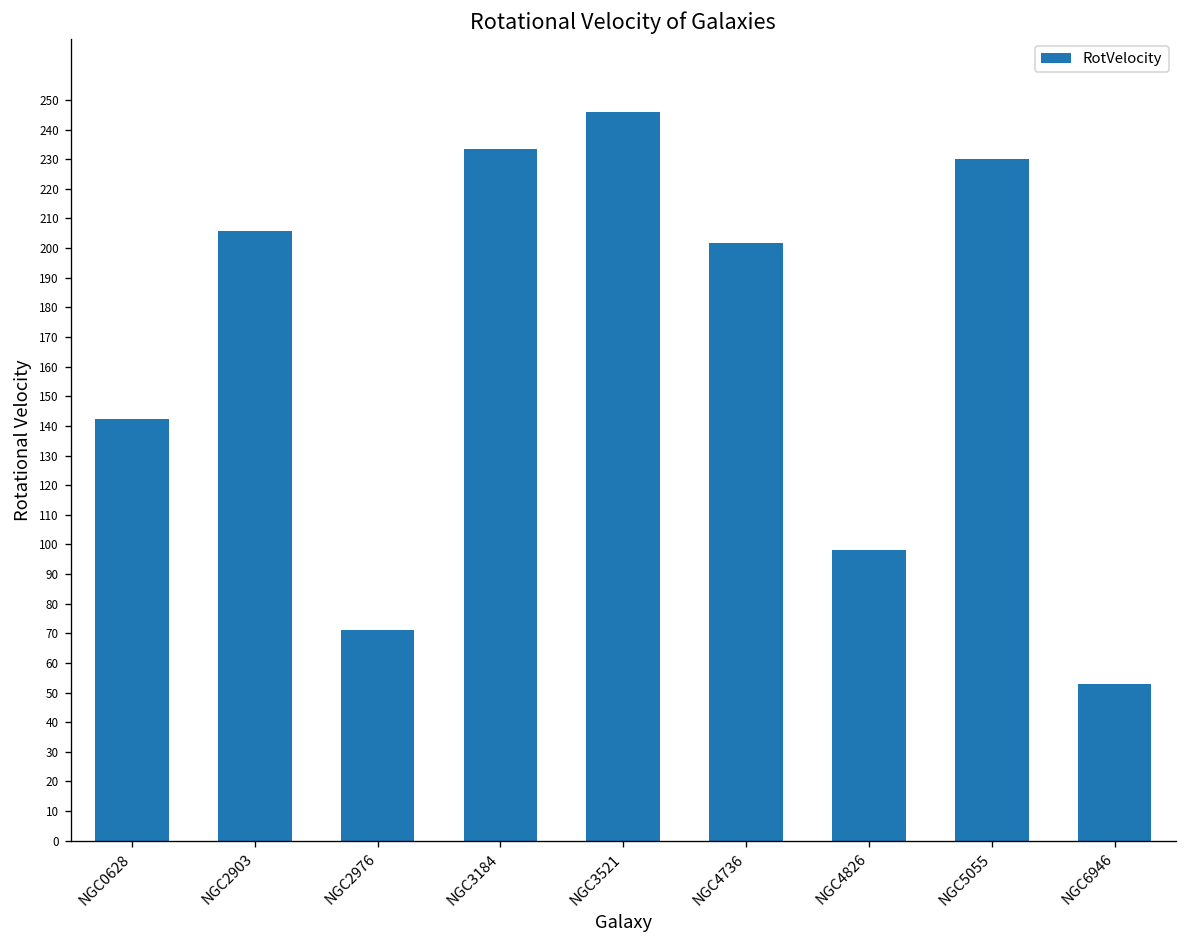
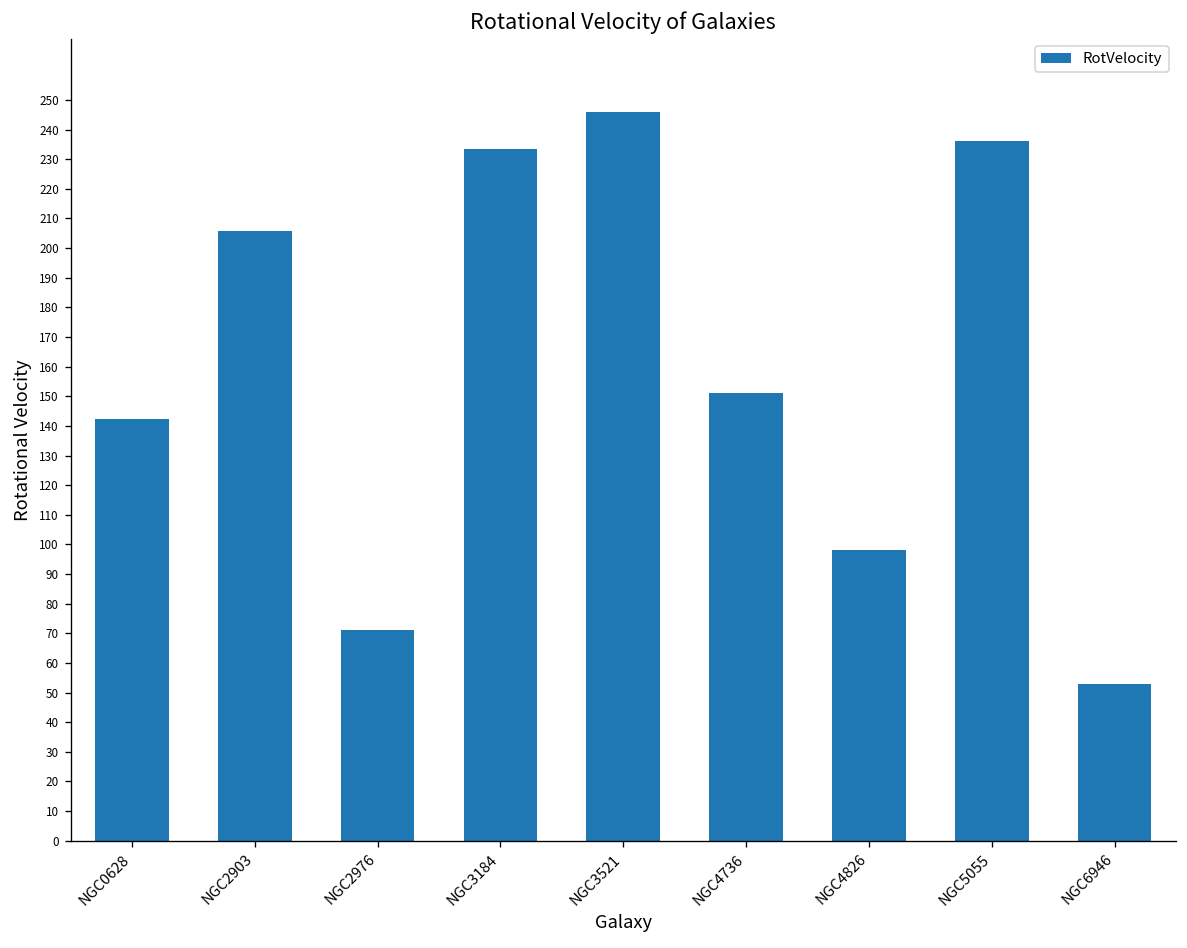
  {
    "NGC0628": 142,
    "NGC2903": 206,
    "NGC2976": 71,
    "NGC3184": 233,
    "NGC3521": 246,
-   "NGC4736": 202,
+   "NGC4736": 151,
    "NGC4826": 98,
-   "NGC5055": 230,
+   "NGC5055": 236,
    "NGC6946": 53
  }
